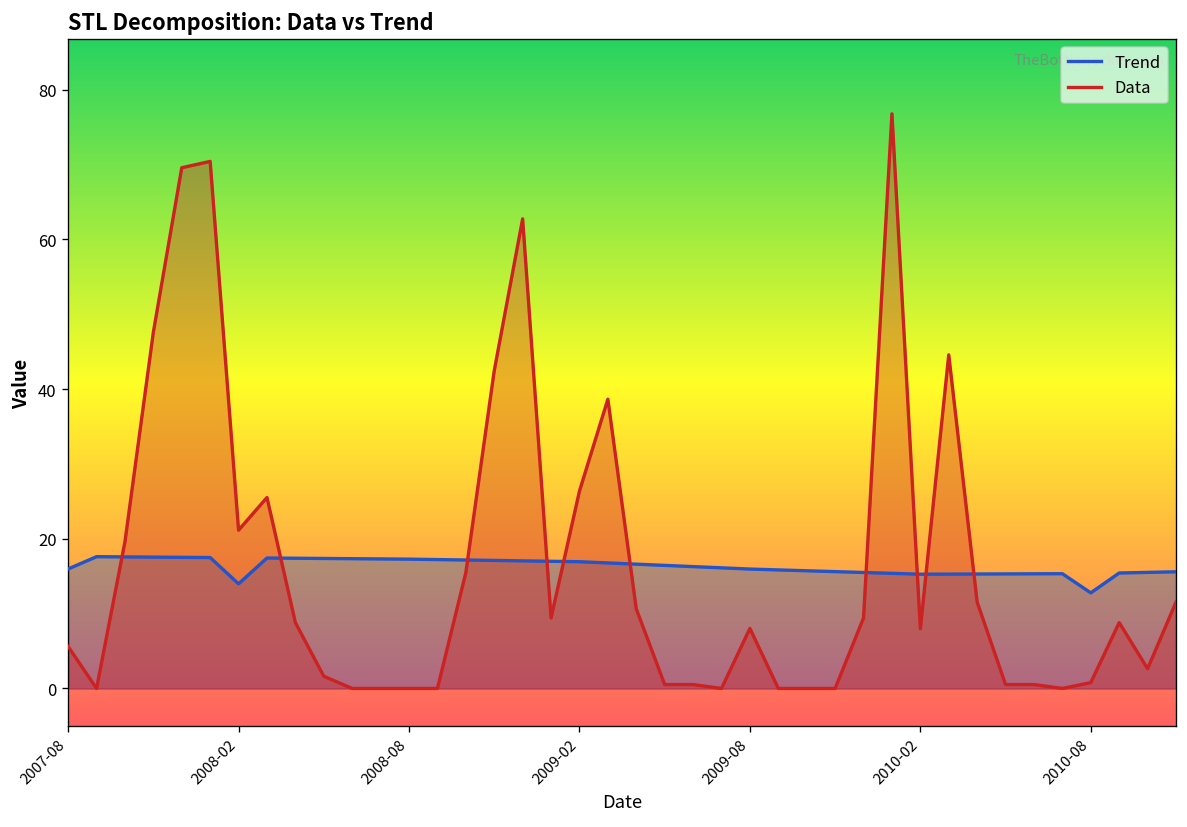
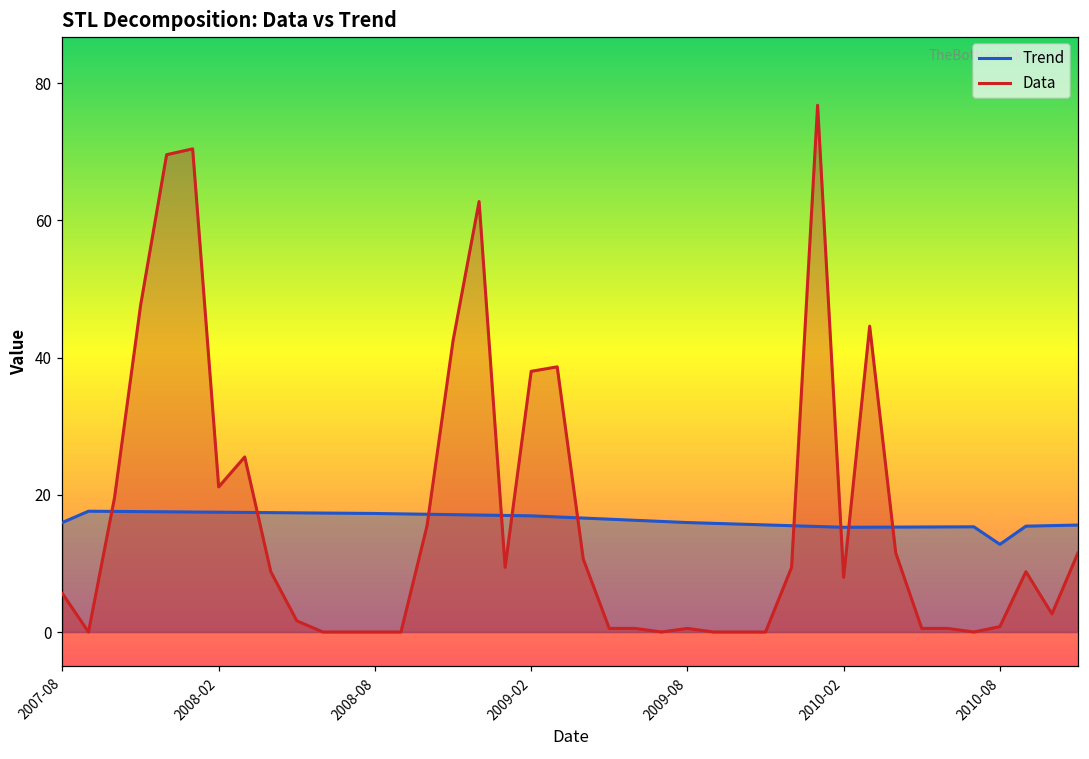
  {
    "Trend": {
      "2007-08": 16,
-     "2008-02": 14,
+     "2008-02": 17,
      "2008-08": 17,
      "2009-02": 17,
      "2009-08": 16,
      "2010-02": 15,
      "2010-08": 13
    },
    "Data": {
      "2007-08": 6,
      "2008-02": 21,
      "2008-08": 0,
-     "2009-02": 26,
-     "2009-08": 8,
+     "2009-02": 38,
+     "2009-08": 1,
      "2010-02": 8,
      "2010-08": 1
    }
  }
